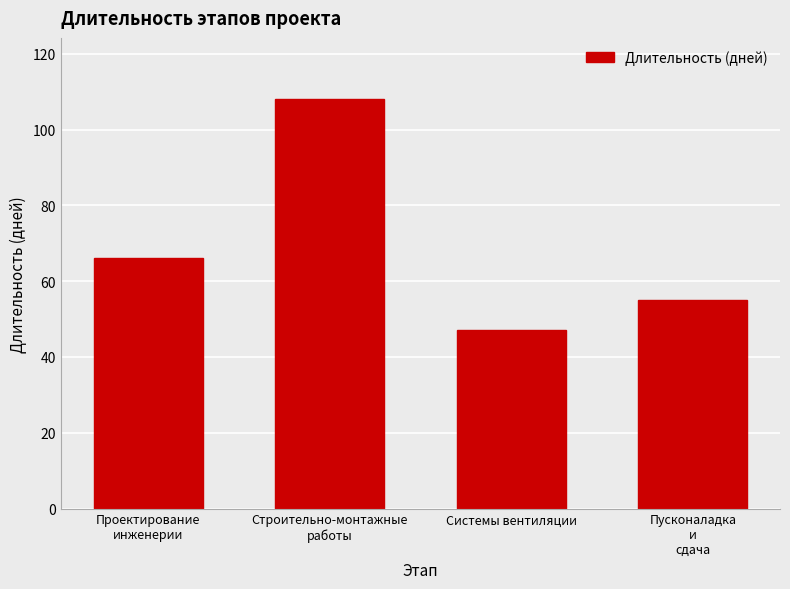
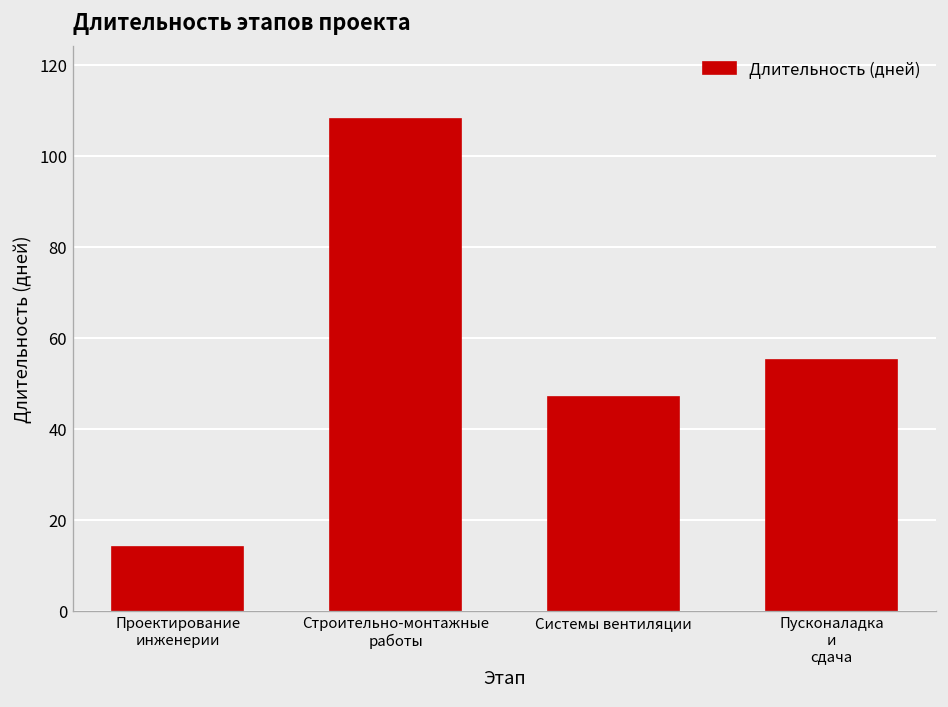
  {
-   "Проектирование инженерии": 66,
+   "Проектирование инженерии": 14,
    "Строительно-монтажные работы": 108,
    "Системы вентиляции": 47,
    "Пусконаладка и сдача": 55
  }
